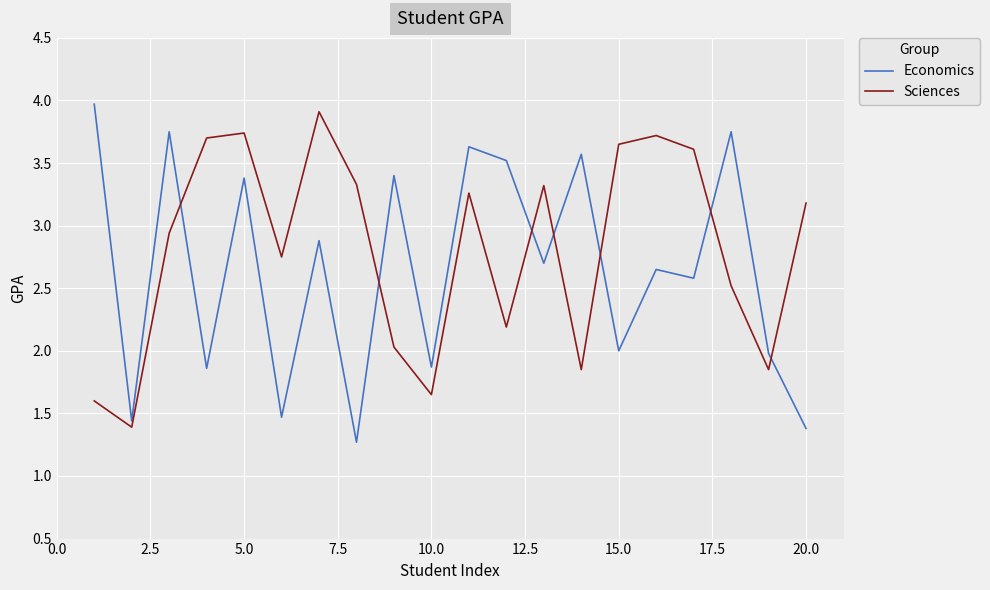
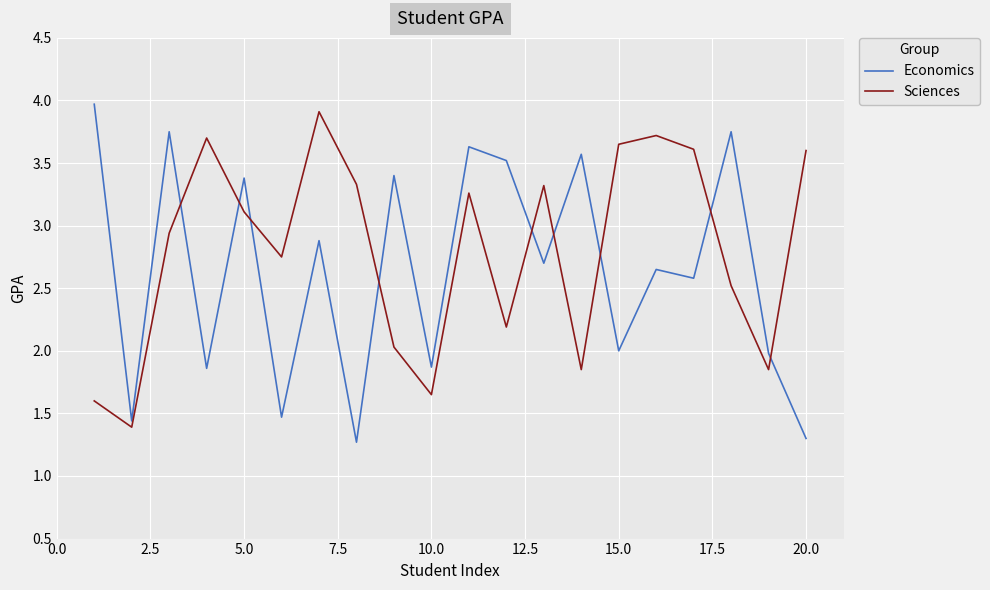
  {
    "Economics": {
      "5.0": 3.38,
      "10.0": 1.87,
      "15.0": 2.00,
-     "20.0": 1.38
+     "20.0": 1.30
    },
    "Sciences": {
-     "5.0": 3.74,
+     "5.0": 3.11,
      "10.0": 1.65,
      "15.0": 3.65,
-     "20.0": 3.18
+     "20.0": 3.60
    }
  }
